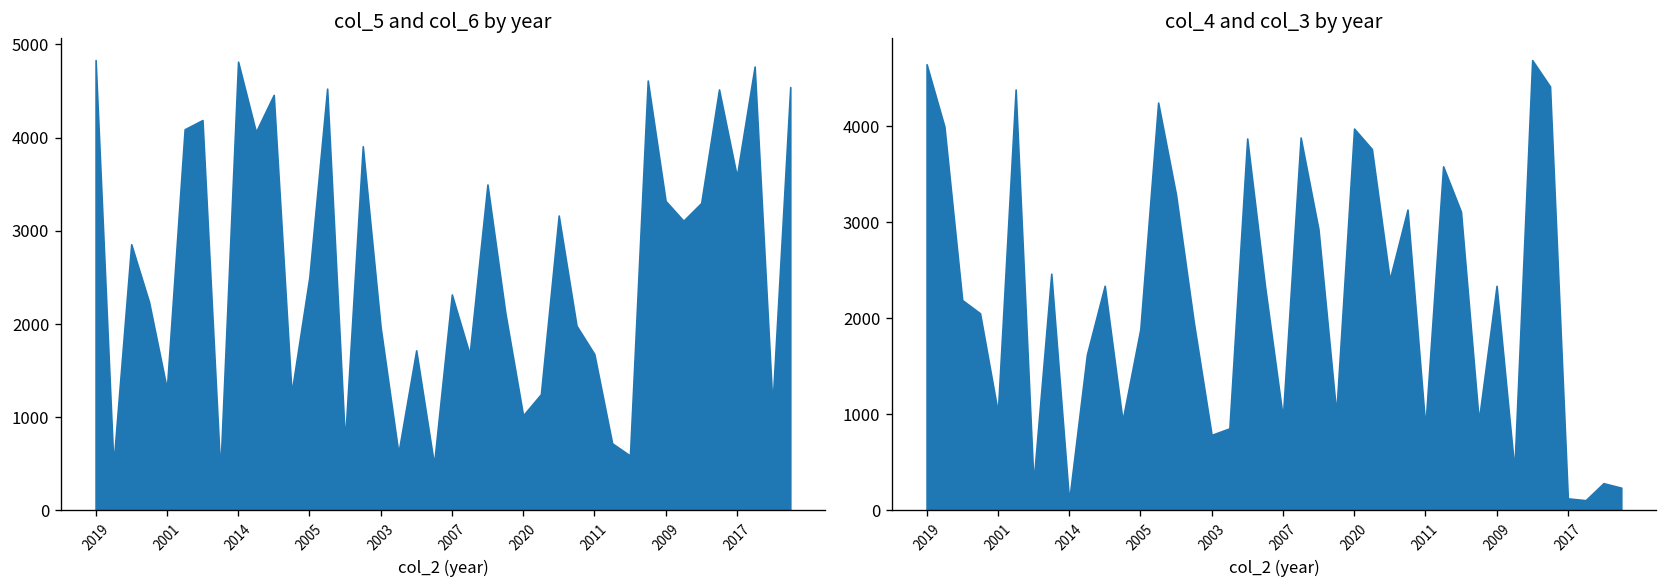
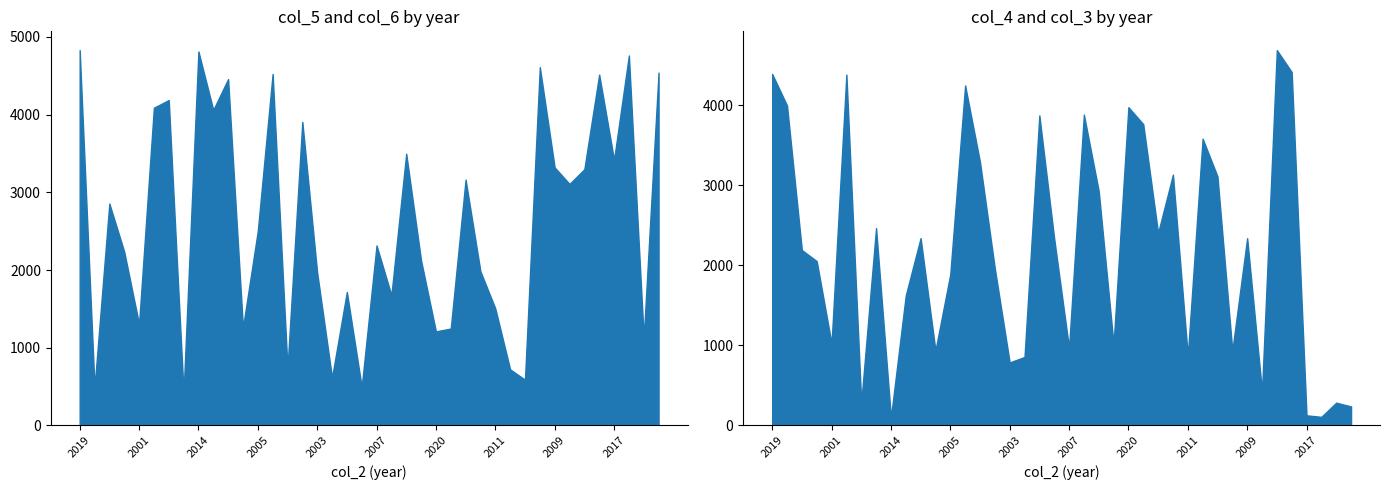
  {
    "col_5 and col_6 by year": {
      "2019": 4800,
      "2001": 1300,
      "2014": 4800,
      "2005": 2500,
      "2003": 2000,
      "2007": 2300,
-     "2020": 1000,
-     "2011": 1700,
+     "2020": 1200,
+     "2011": 1500,
      "2009": 3300,
-     "2017": 3600
+     "2017": 3400
    },
    "col_4 and col_3 by year": {
-     "2019": 4600,
+     "2019": 4400,
      "2001": 1000,
      "2014": 100,
      "2005": 1900,
      "2003": 800,
      "2007": 1000,
      "2020": 4000,
      "2011": 900,
      "2009": 2300,
      "2017": 100
    }
  }
